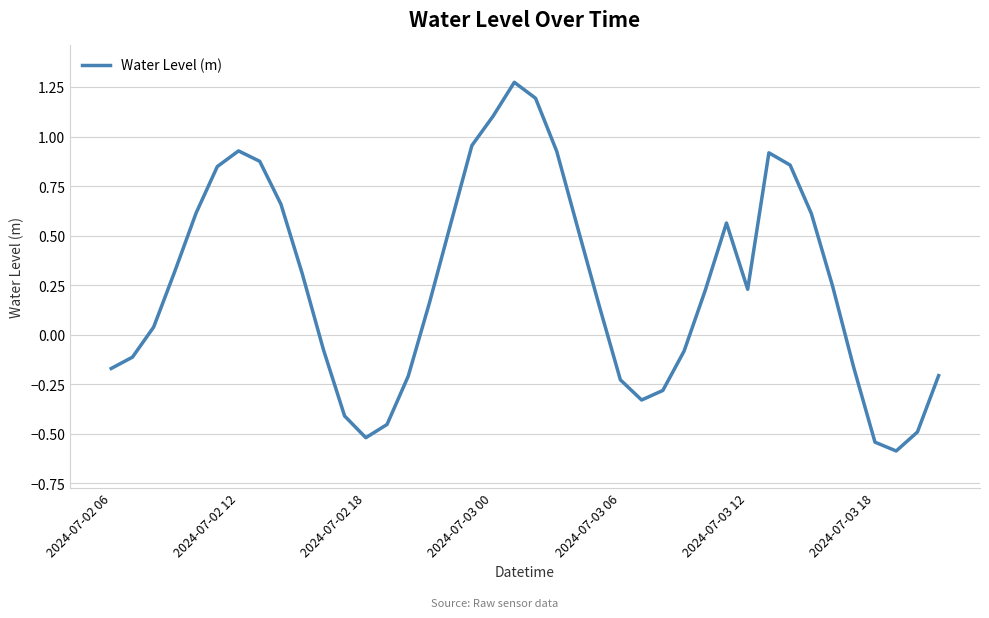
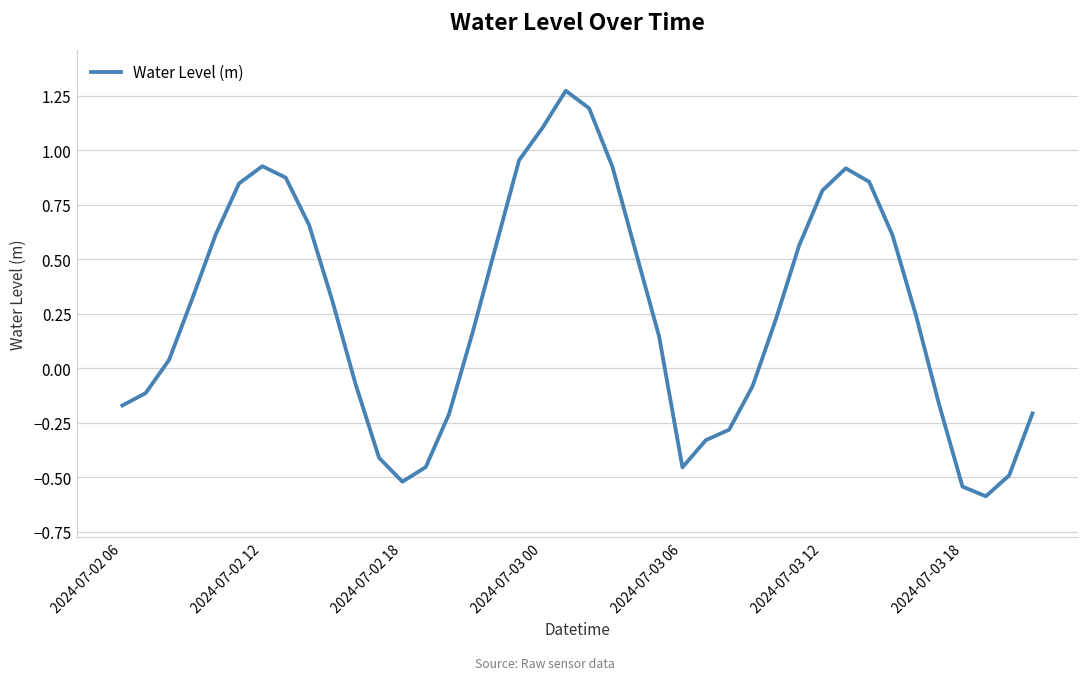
  {
    "2024-07-02 06": -0.17,
    "2024-07-02 12": 0.93,
    "2024-07-02 18": -0.52,
    "2024-07-03 00": 1.10,
-   "2024-07-03 06": -0.23,
-   "2024-07-03 12": 0.23,
+   "2024-07-03 06": -0.45,
+   "2024-07-03 12": 0.82,
    "2024-07-03 18": -0.54
  }
